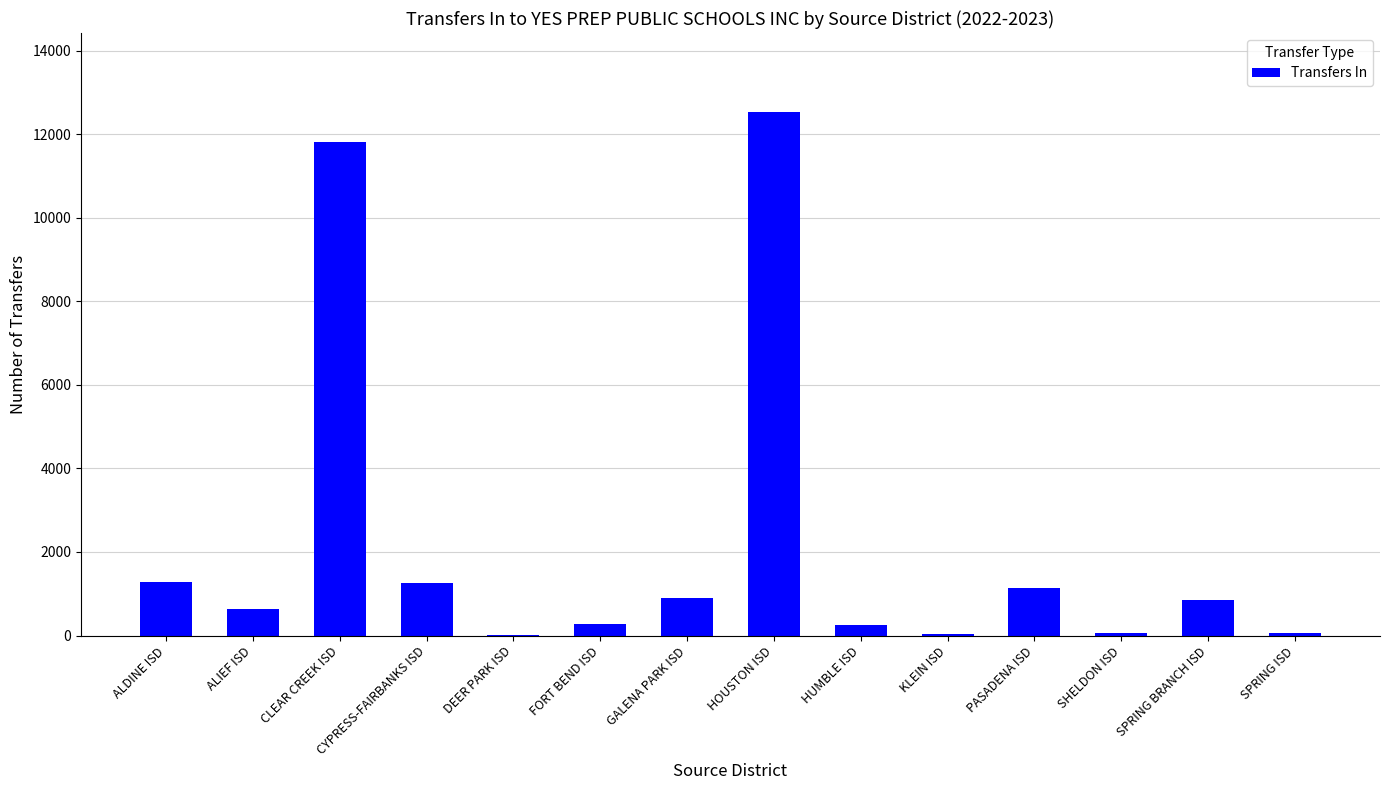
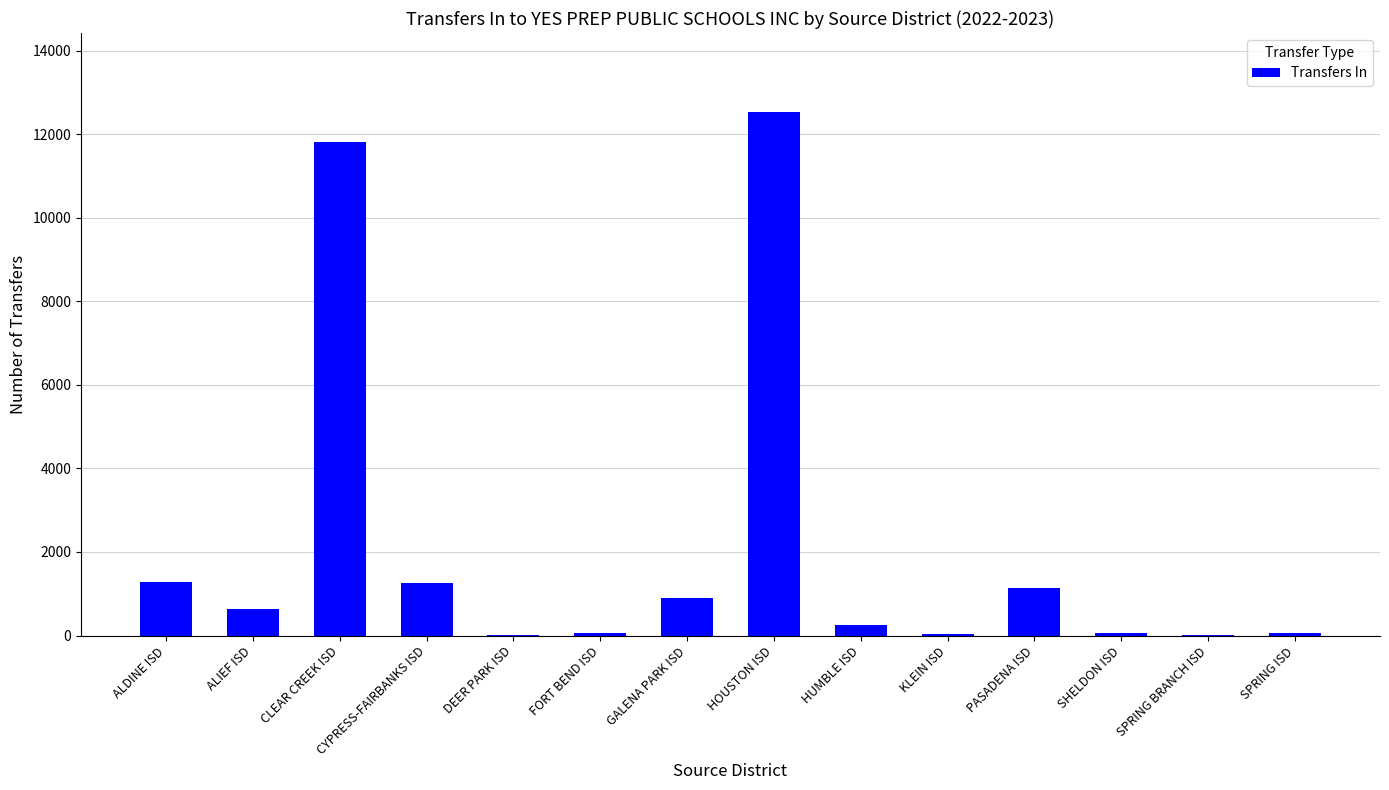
  {
    "ALDINE ISD": 1300,
    "ALIEF ISD": 600,
    "CLEAR CREEK ISD": 11800,
    "CYPRESS-FAIRBANKS ISD": 1300,
-   "FORT BEND ISD": 300,
+   "FORT BEND ISD": 100,
    "GALENA PARK ISD": 900,
    "HOUSTON ISD": 12500,
    "HUMBLE ISD": 200,
    "PASADENA ISD": 1100,
-   "SPRING BRANCH ISD": 900,
+   "SPRING BRANCH ISD": 0,
    "SPRING ISD": 100
  }
